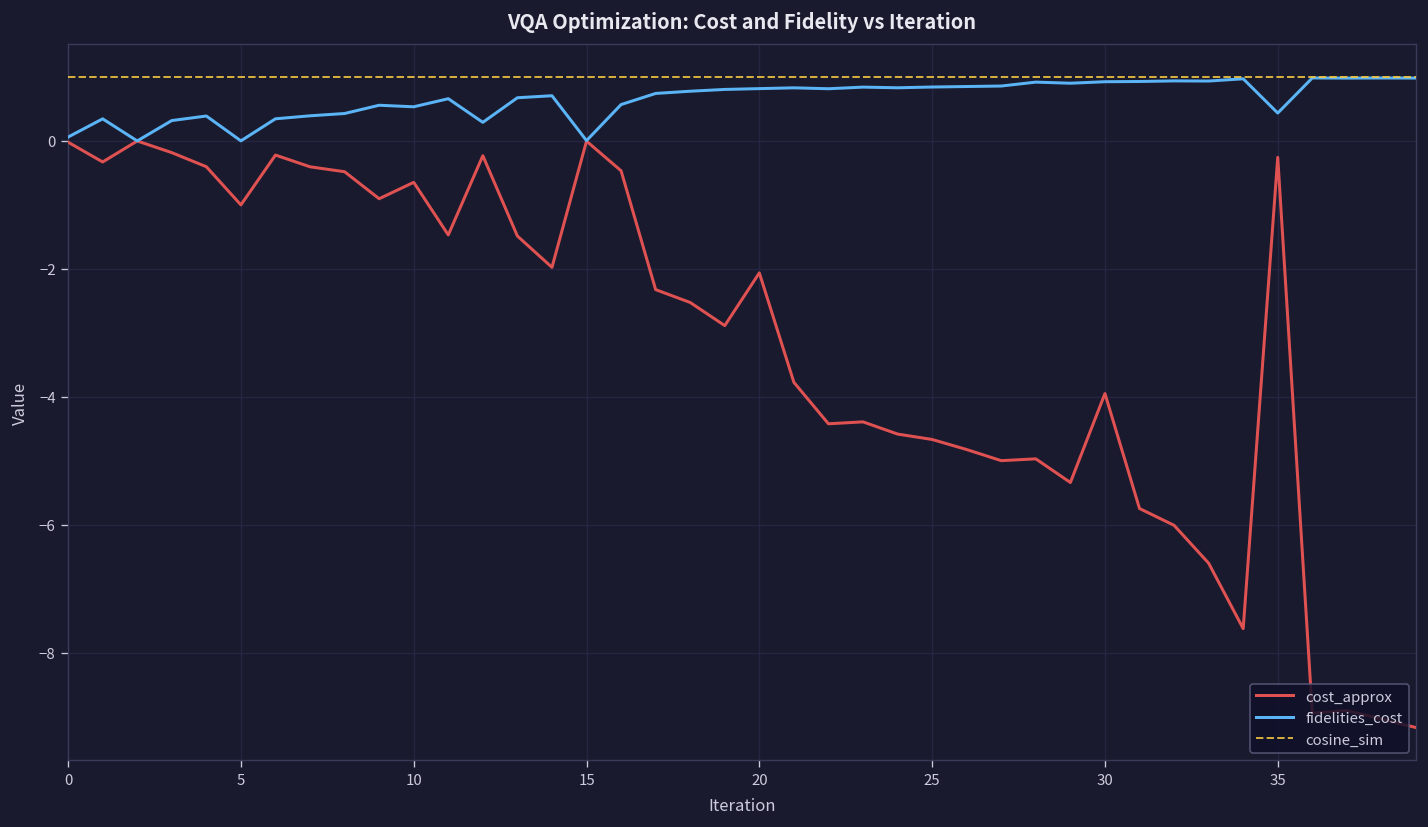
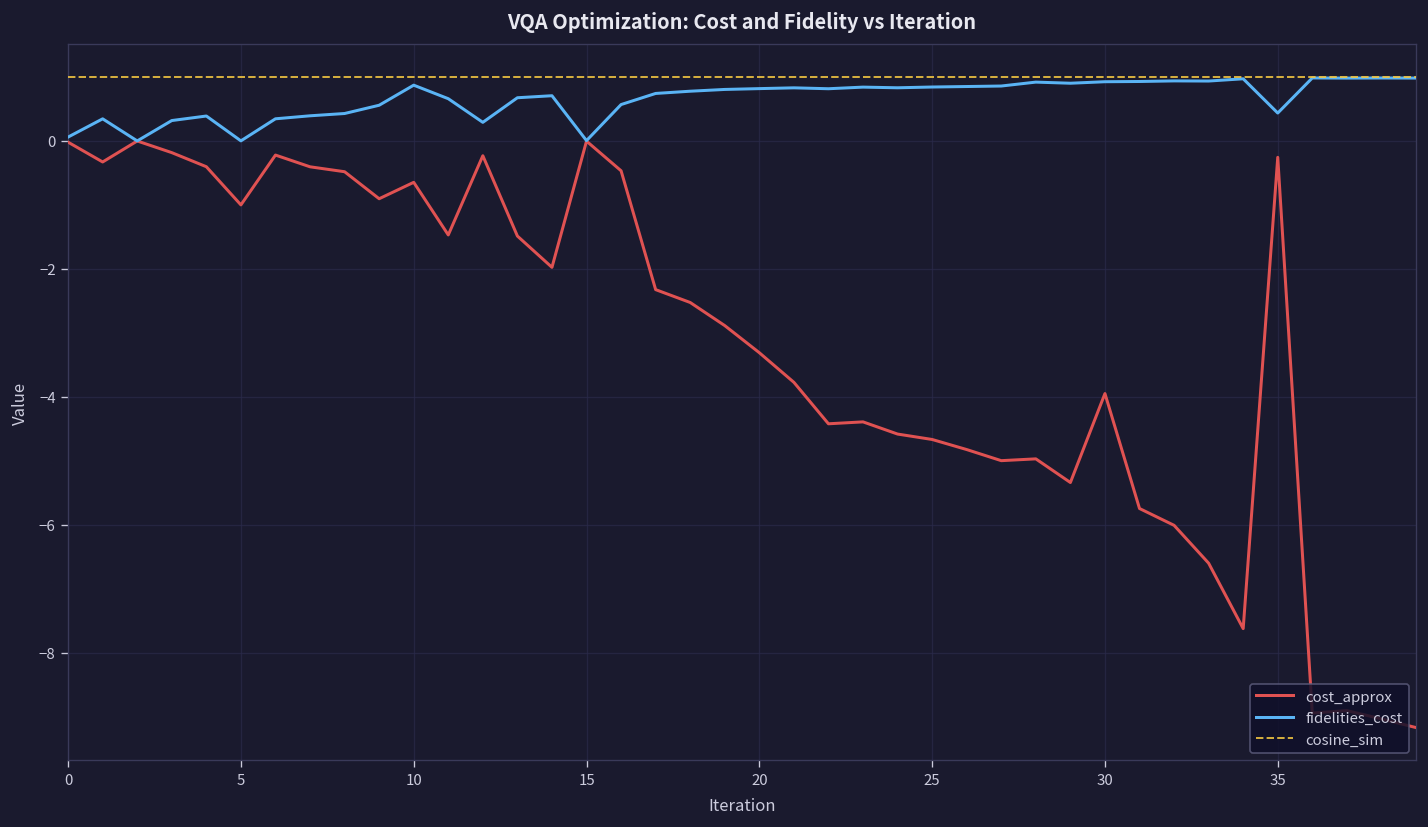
  {
    "cost_approx": {
      "0": 0.0,
      "5": -1.0,
      "10": -0.6,
-     "20": -2.1,
+     "20": -3.3,
      "25": -4.7,
      "30": -4.0,
      "35": -0.3
    },
    "fidelities_cost": {
      "0": 0.1,
      "5": 0.0,
-     "10": 0.5,
+     "10": 0.9,
      "20": 0.8,
      "25": 0.8,
      "30": 0.9,
      "35": 0.4
    },
    "cosine_sim": {
      "0": 1.0,
      "5": 1.0,
      "10": 1.0,
      "15": 1.0,
      "20": 1.0,
      "25": 1.0,
      "30": 1.0,
      "35": 1.0
    }
  }
